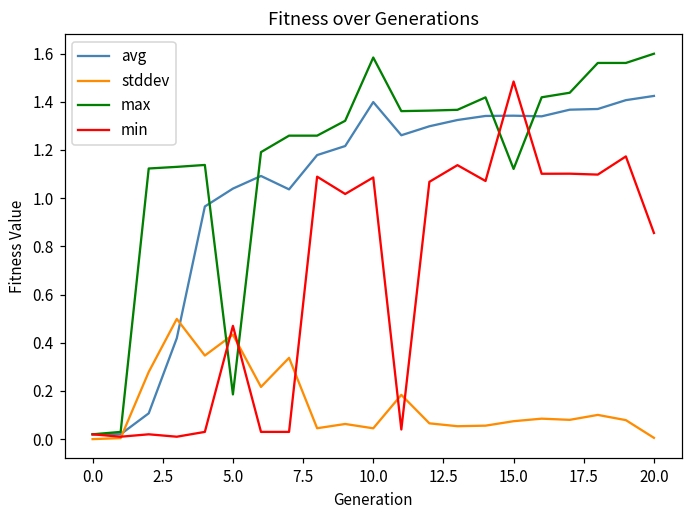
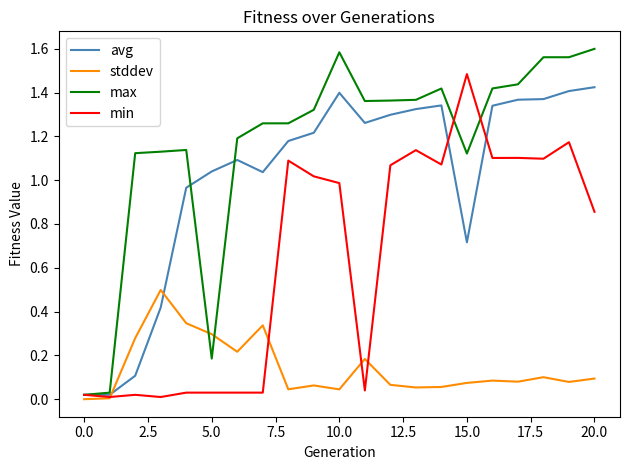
  {
    "avg": {
      "5.0": 1.04,
      "10.0": 1.40,
-     "15.0": 1.34,
+     "15.0": 0.72,
      "20.0": 1.42
    },
    "stddev": {
      "0.0": 0.00,
-     "5.0": 0.43,
+     "5.0": 0.30,
      "10.0": 0.04,
      "15.0": 0.07,
-     "20.0": 0.01
+     "20.0": 0.09
    },
    "max": {
      "5.0": 0.19,
      "10.0": 1.58,
      "15.0": 1.12,
      "20.0": 1.60
    },
    "min": {
-     "5.0": 0.47,
-     "10.0": 1.09,
+     "5.0": 0.03,
+     "10.0": 0.99,
      "15.0": 1.48,
      "20.0": 0.86
    }
  }
